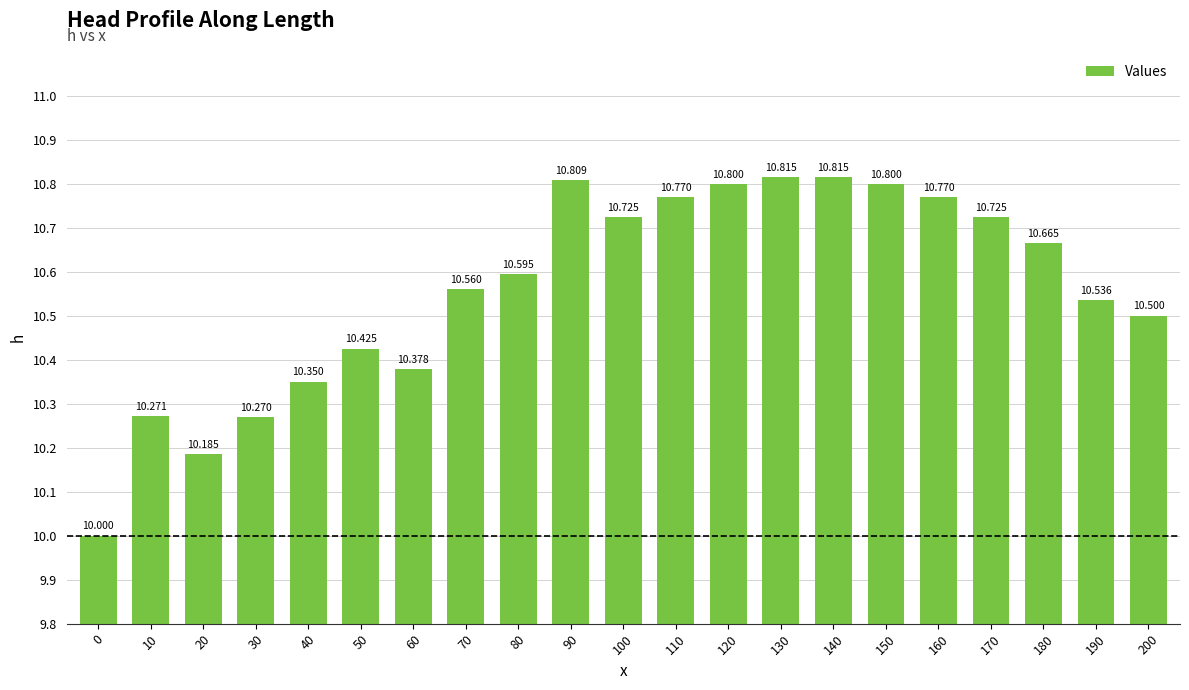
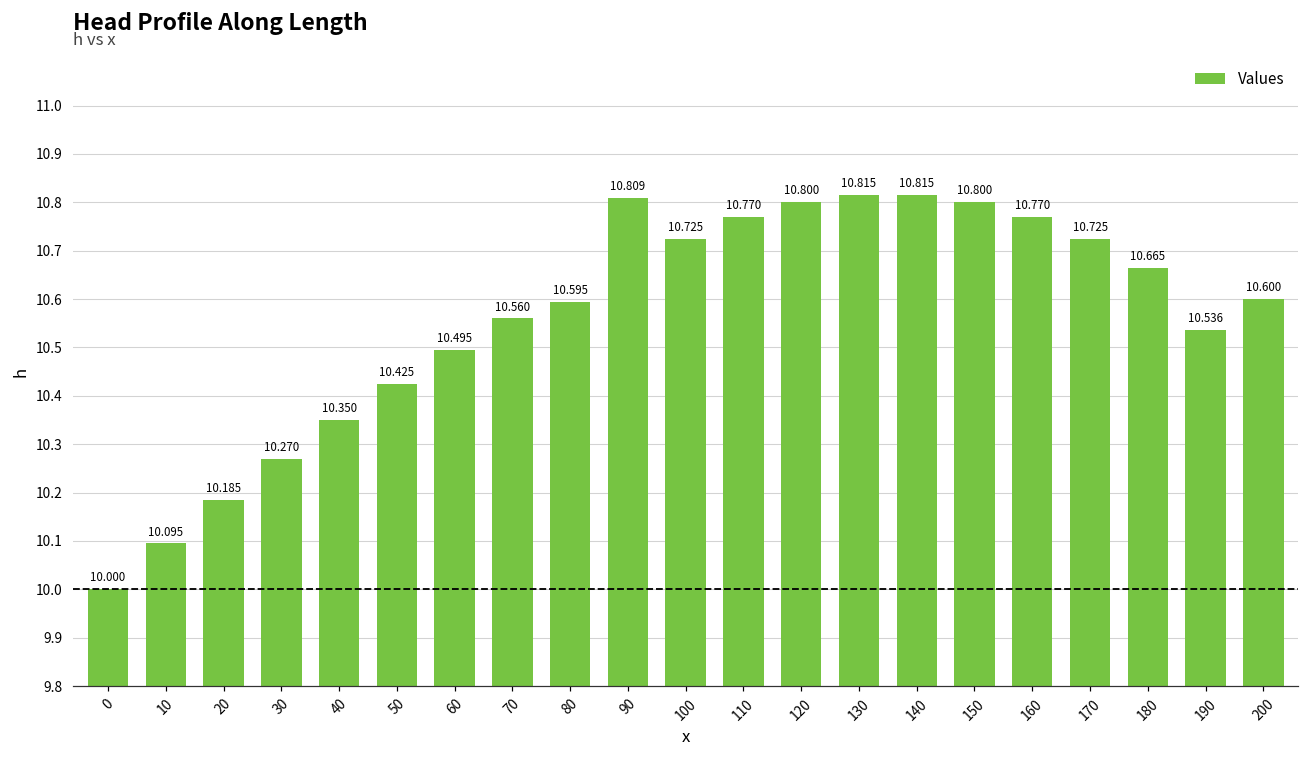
  {
    "0": 10.000,
-   "10": 10.271,
+   "10": 10.095,
    "20": 10.185,
    "30": 10.270,
    "40": 10.350,
    "50": 10.425,
-   "60": 10.378,
+   "60": 10.495,
    "70": 10.560,
    "80": 10.595,
    "90": 10.809,
    "100": 10.725,
    "110": 10.770,
    "120": 10.800,
    "130": 10.815,
    "140": 10.815,
    "150": 10.800,
    "160": 10.770,
    "170": 10.725,
    "180": 10.665,
    "190": 10.536,
-   "200": 10.500
+   "200": 10.600
  }
